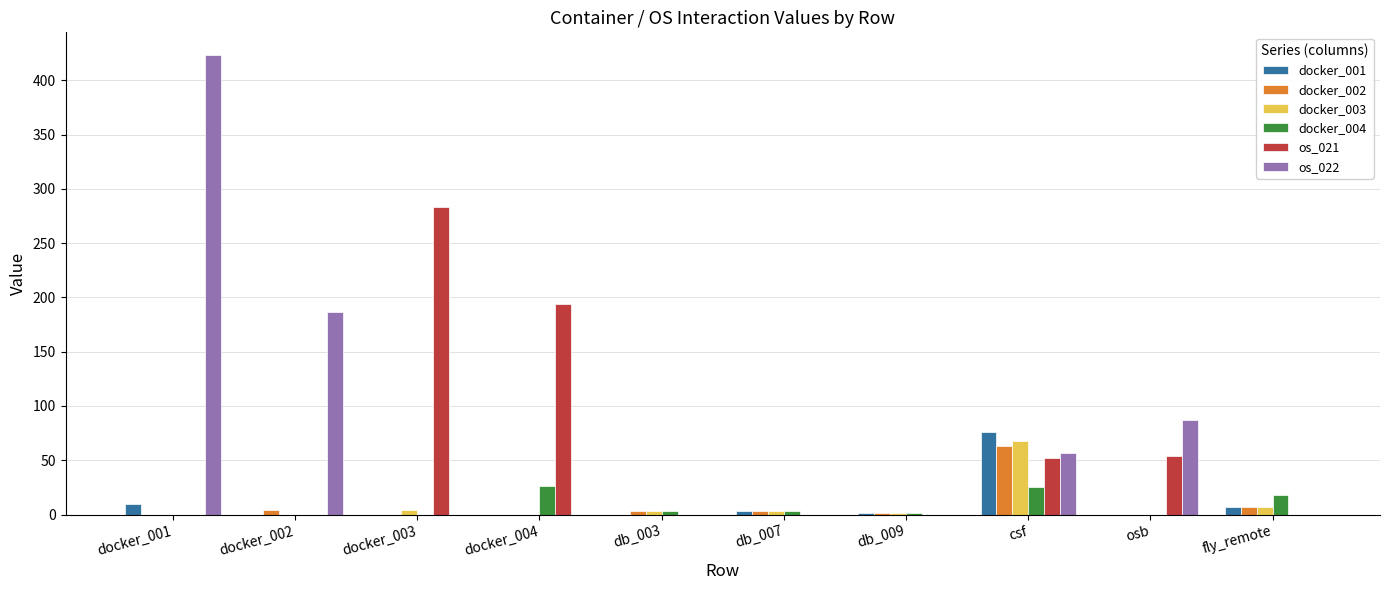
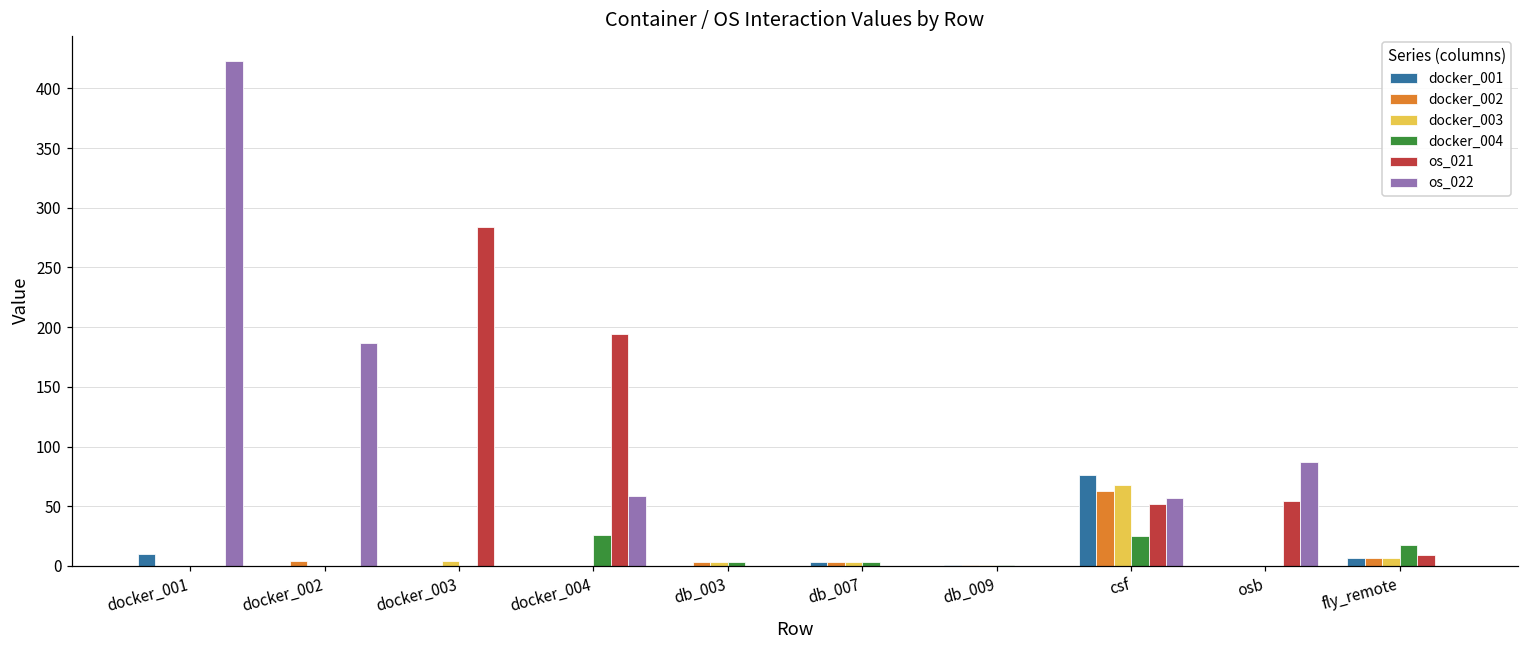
  {
    "docker_001": {
      "docker_001": 10,
      "docker_002": 0,
      "docker_003": 0,
      "docker_004": 0,
      "db_003": 0,
      "db_007": 3,
      "csf": 76,
      "osb": 0,
      "fly_remote": 7
    },
    "docker_002": {
      "docker_001": 0,
      "docker_002": 4,
      "docker_003": 0,
      "docker_004": 0,
      "db_003": 3,
      "db_007": 3,
      "csf": 63,
      "osb": 0,
      "fly_remote": 7
    },
    "docker_003": {
      "docker_001": 0,
      "docker_002": 0,
      "docker_003": 4,
      "docker_004": 0,
      "db_003": 3,
      "db_007": 3,
      "csf": 68,
      "osb": 0,
      "fly_remote": 7
    },
    "docker_004": {
      "docker_001": 0,
      "docker_002": 0,
      "docker_003": 0,
      "docker_004": 26,
      "db_003": 3,
      "db_007": 3,
      "csf": 25,
      "osb": 0,
      "fly_remote": 18
    },
    "os_021": {
      "docker_001": 0,
      "docker_002": 0,
      "docker_003": 284,
      "docker_004": 194,
      "db_003": 0,
      "db_007": 0,
      "db_009": 0,
      "csf": 52,
      "osb": 54,
-     "fly_remote": 0
+     "fly_remote": 9
    },
    "os_022": {
      "docker_001": 423,
      "docker_002": 187,
      "docker_003": 0,
-     "docker_004": 0,
+     "docker_004": 59,
      "db_003": 0,
      "db_007": 0,
      "db_009": 0,
      "csf": 57,
      "osb": 87,
      "fly_remote": 0
    }
  }
